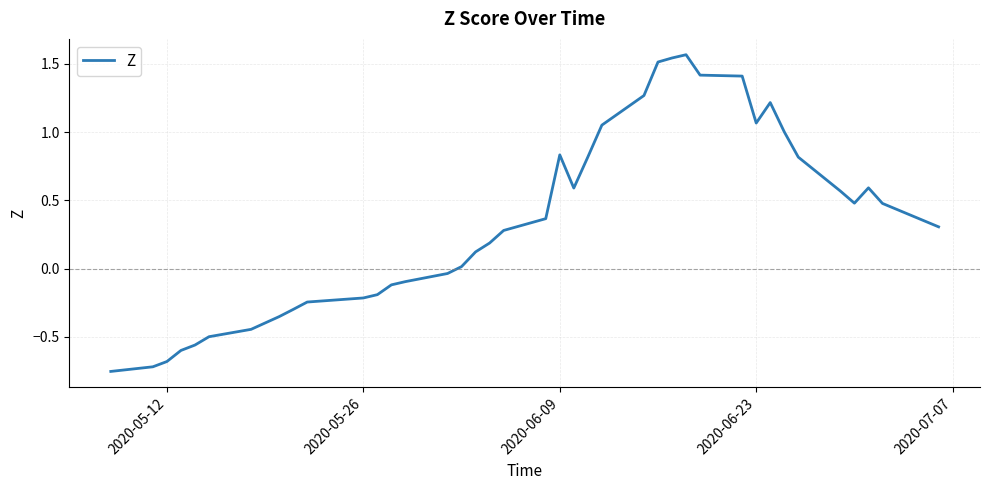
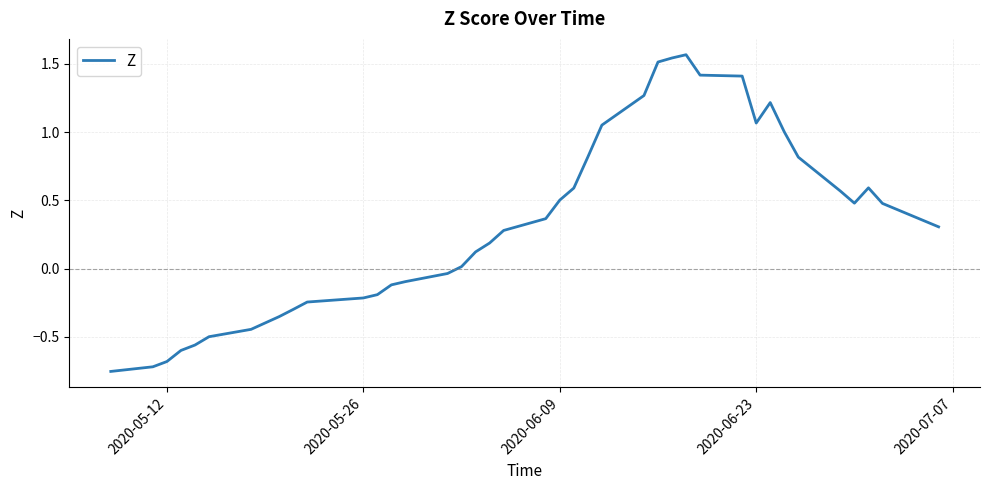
  {
    "2020-05-12": -0.68,
    "2020-05-26": -0.21,
-   "2020-06-09": 0.83,
+   "2020-06-09": 0.50,
    "2020-06-23": 1.07
  }
